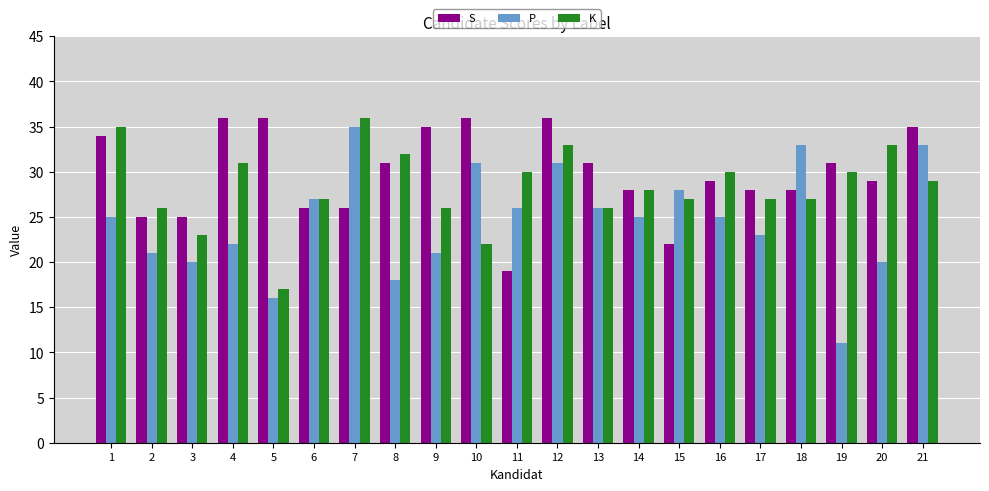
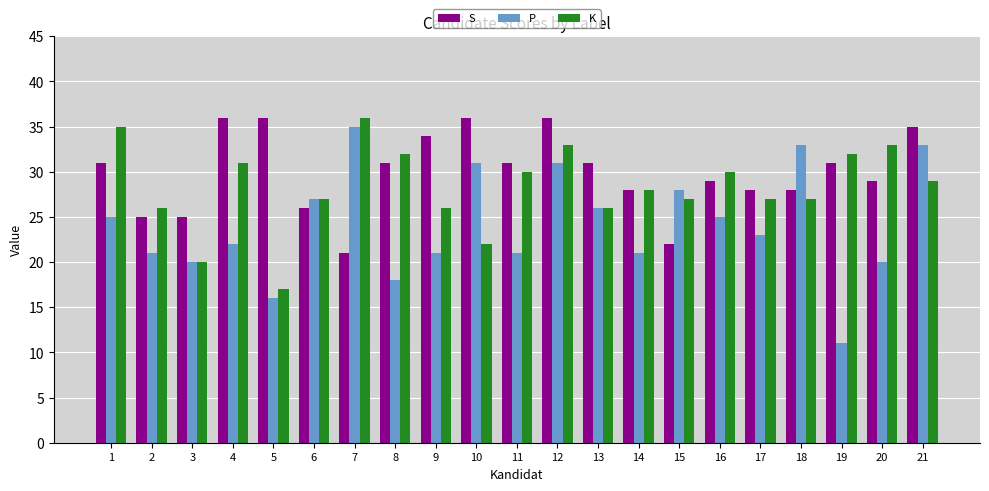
  {
    "S": {
-     "1": 34,
+     "1": 31,
      "2": 25,
      "3": 25,
      "4": 36,
      "5": 36,
      "6": 26,
-     "7": 26,
+     "7": 21,
      "8": 31,
-     "9": 35,
+     "9": 34,
      "10": 36,
-     "11": 19,
+     "11": 31,
      "12": 36,
      "13": 31,
      "14": 28,
      "15": 22,
      "16": 29,
      "17": 28,
      "18": 28,
      "19": 31,
      "20": 29,
      "21": 35
    },
    "P": {
      "1": 25,
      "2": 21,
      "3": 20,
      "4": 22,
      "5": 16,
      "6": 27,
      "7": 35,
      "8": 18,
      "9": 21,
      "10": 31,
-     "11": 26,
+     "11": 21,
      "12": 31,
      "13": 26,
-     "14": 25,
+     "14": 21,
      "15": 28,
      "16": 25,
      "17": 23,
      "18": 33,
      "19": 11,
      "20": 20,
      "21": 33
    },
    "K": {
      "1": 35,
      "2": 26,
-     "3": 23,
+     "3": 20,
      "4": 31,
      "5": 17,
      "6": 27,
      "7": 36,
      "8": 32,
      "9": 26,
      "10": 22,
      "11": 30,
      "12": 33,
      "13": 26,
      "14": 28,
      "15": 27,
      "16": 30,
      "17": 27,
      "18": 27,
-     "19": 30,
+     "19": 32,
      "20": 33,
      "21": 29
    }
  }
